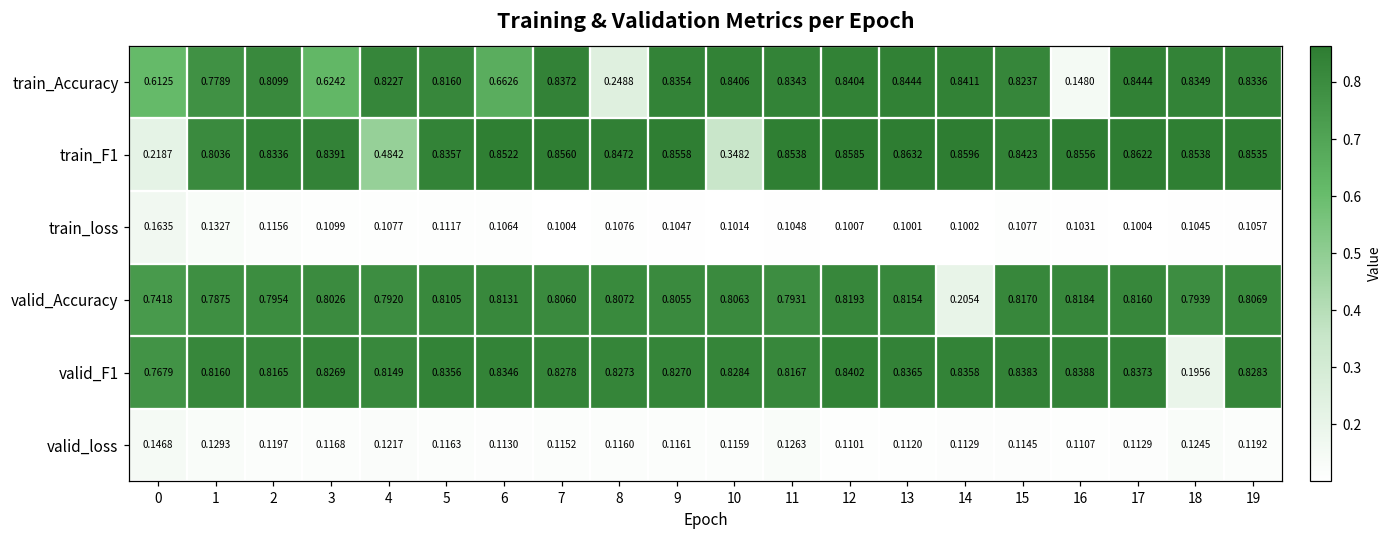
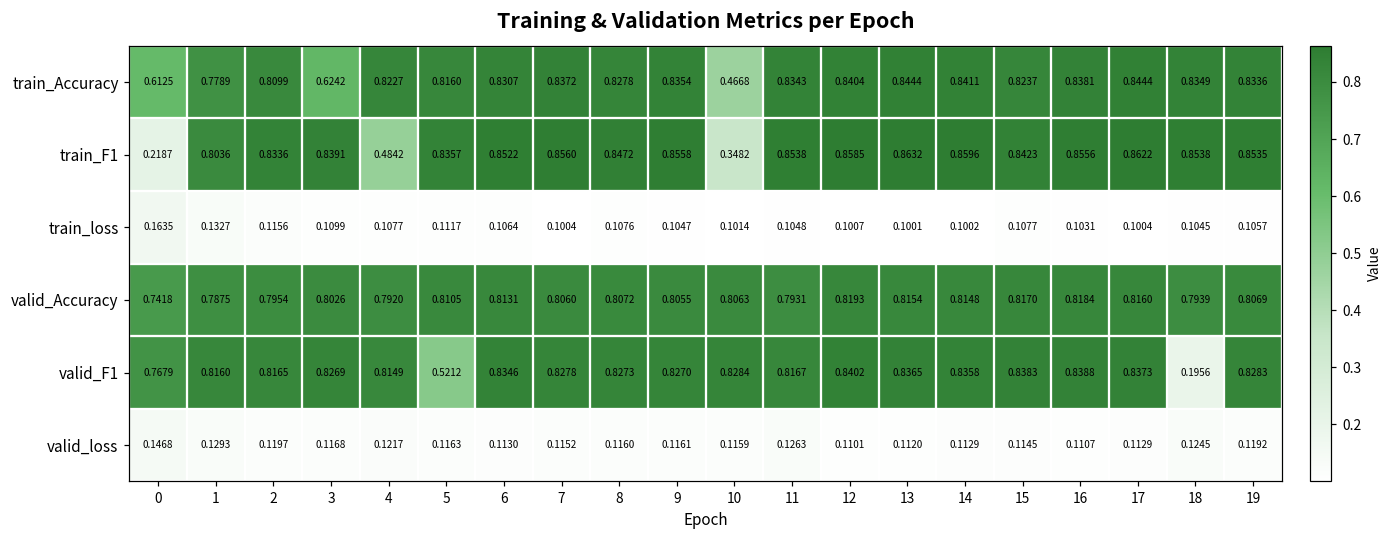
  {
    "train_Accuracy": {
      "0": 0.6125,
      "1": 0.7789,
      "2": 0.8099,
      "3": 0.6242,
      "4": 0.8227,
      "5": 0.8160,
-     "6": 0.6626,
+     "6": 0.8307,
      "7": 0.8372,
-     "8": 0.2488,
+     "8": 0.8278,
      "9": 0.8354,
-     "10": 0.8406,
+     "10": 0.4668,
      "11": 0.8343,
      "12": 0.8404,
      "13": 0.8444,
      "14": 0.8411,
      "15": 0.8237,
-     "16": 0.1480,
+     "16": 0.8381,
      "17": 0.8444,
      "18": 0.8349,
      "19": 0.8336
    },
    "train_F1": {
      "0": 0.2187,
      "1": 0.8036,
      "2": 0.8336,
      "3": 0.8391,
      "4": 0.4842,
      "5": 0.8357,
      "6": 0.8522,
      "7": 0.8560,
      "8": 0.8472,
      "9": 0.8558,
      "10": 0.3482,
      "11": 0.8538,
      "12": 0.8585,
      "13": 0.8632,
      "14": 0.8596,
      "15": 0.8423,
      "16": 0.8556,
      "17": 0.8622,
      "18": 0.8538,
      "19": 0.8535
    },
    "train_loss": {
      "0": 0.1635,
      "1": 0.1327,
      "2": 0.1156,
      "3": 0.1099,
      "4": 0.1077,
      "5": 0.1117,
      "6": 0.1064,
      "7": 0.1004,
      "8": 0.1076,
      "9": 0.1047,
      "10": 0.1014,
      "11": 0.1048,
      "12": 0.1007,
      "13": 0.1001,
      "14": 0.1002,
      "15": 0.1077,
      "16": 0.1031,
      "17": 0.1004,
      "18": 0.1045,
      "19": 0.1057
    },
    "valid_Accuracy": {
      "0": 0.7418,
      "1": 0.7875,
      "2": 0.7954,
      "3": 0.8026,
      "4": 0.7920,
      "5": 0.8105,
      "6": 0.8131,
      "7": 0.8060,
      "8": 0.8072,
      "9": 0.8055,
      "10": 0.8063,
      "11": 0.7931,
      "12": 0.8193,
      "13": 0.8154,
-     "14": 0.2054,
+     "14": 0.8148,
      "15": 0.8170,
      "16": 0.8184,
      "17": 0.8160,
      "18": 0.7939,
      "19": 0.8069
    },
    "valid_F1": {
      "0": 0.7679,
      "1": 0.8160,
      "2": 0.8165,
      "3": 0.8269,
      "4": 0.8149,
-     "5": 0.8356,
+     "5": 0.5212,
      "6": 0.8346,
      "7": 0.8278,
      "8": 0.8273,
      "9": 0.8270,
      "10": 0.8284,
      "11": 0.8167,
      "12": 0.8402,
      "13": 0.8365,
      "14": 0.8358,
      "15": 0.8383,
      "16": 0.8388,
      "17": 0.8373,
      "18": 0.1956,
      "19": 0.8283
    },
    "valid_loss": {
      "0": 0.1468,
      "1": 0.1293,
      "2": 0.1197,
      "3": 0.1168,
      "4": 0.1217,
      "5": 0.1163,
      "6": 0.1130,
      "7": 0.1152,
      "8": 0.1160,
      "9": 0.1161,
      "10": 0.1159,
      "11": 0.1263,
      "12": 0.1101,
      "13": 0.1120,
      "14": 0.1129,
      "15": 0.1145,
      "16": 0.1107,
      "17": 0.1129,
      "18": 0.1245,
      "19": 0.1192
    }
  }
